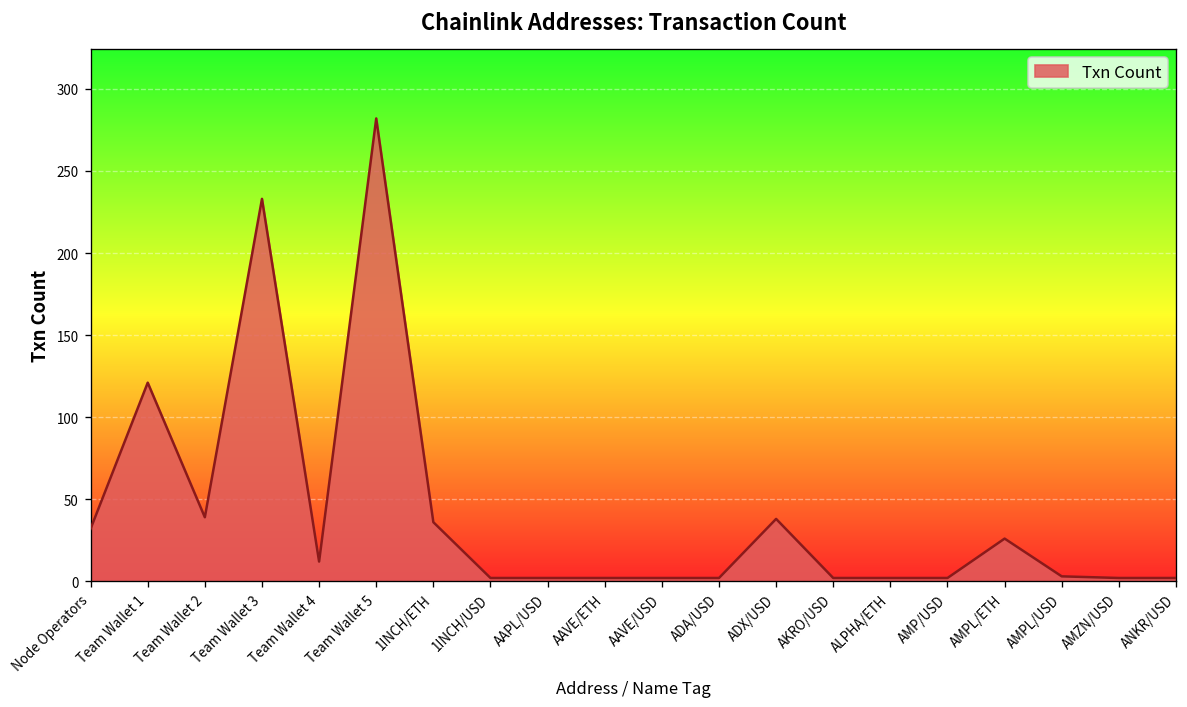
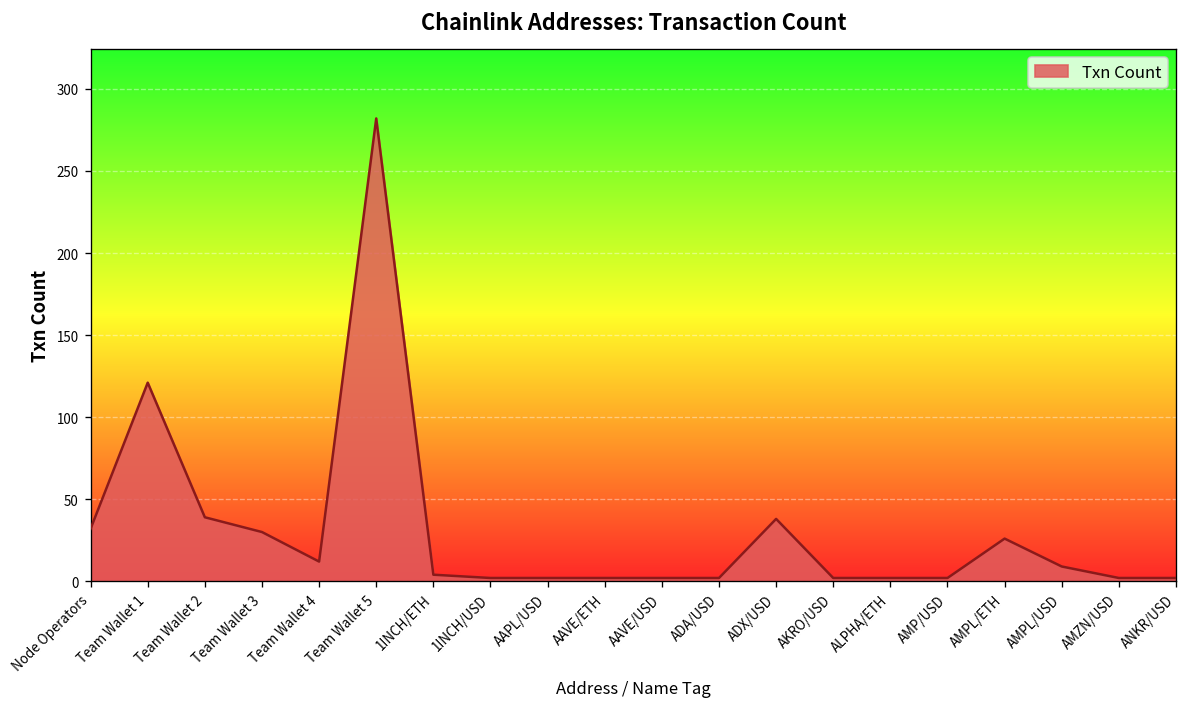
  {
    "Node Operators": 32,
    "Team Wallet 1": 121,
    "Team Wallet 2": 39,
-   "Team Wallet 3": 233,
+   "Team Wallet 3": 30,
    "Team Wallet 4": 12,
    "Team Wallet 5": 282,
-   "1INCH/ETH": 36,
+   "1INCH/ETH": 4,
    "1INCH/USD": 2,
    "AAPL/USD": 2,
    "AAVE/ETH": 2,
    "AAVE/USD": 2,
    "ADA/USD": 2,
    "ADX/USD": 38,
    "AKRO/USD": 2,
    "ALPHA/ETH": 2,
    "AMP/USD": 2,
    "AMPL/ETH": 26,
-   "AMPL/USD": 3,
+   "AMPL/USD": 9,
    "AMZN/USD": 2,
    "ANKR/USD": 2
  }
